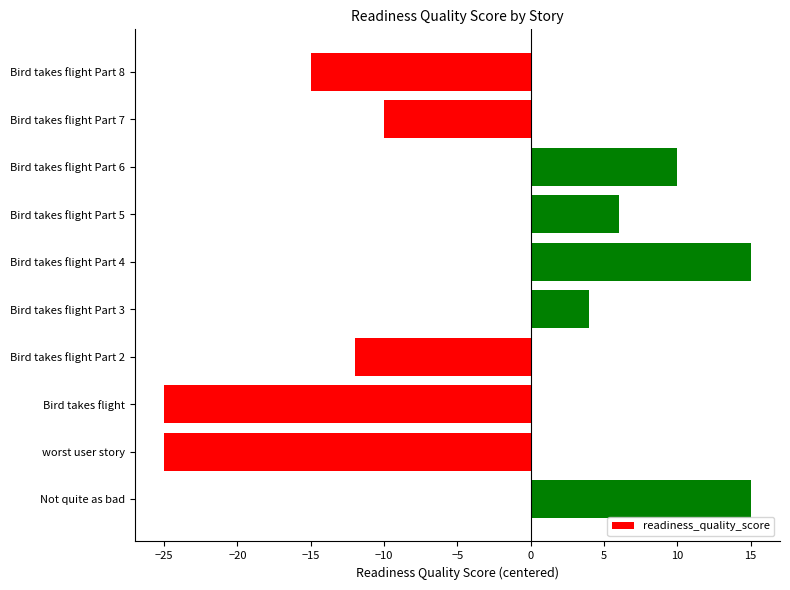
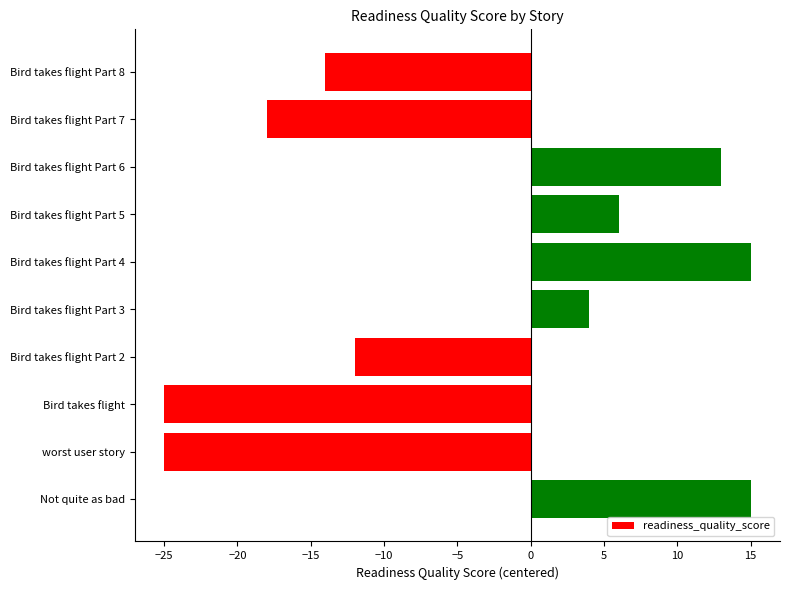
  {
-   "Bird takes flight Part 8": -15.0,
-   "Bird takes flight Part 7": -10.0,
-   "Bird takes flight Part 6": 10.0,
+   "Bird takes flight Part 8": -14.0,
+   "Bird takes flight Part 7": -18.0,
+   "Bird takes flight Part 6": 13.0,
    "Bird takes flight Part 5": 6.0,
    "Bird takes flight Part 4": 15.0,
    "Bird takes flight Part 3": 4.0,
    "Bird takes flight Part 2": -12.0,
    "Bird takes flight": -25.0,
    "worst user story": -25.0,
    "Not quite as bad": 15.0
  }
